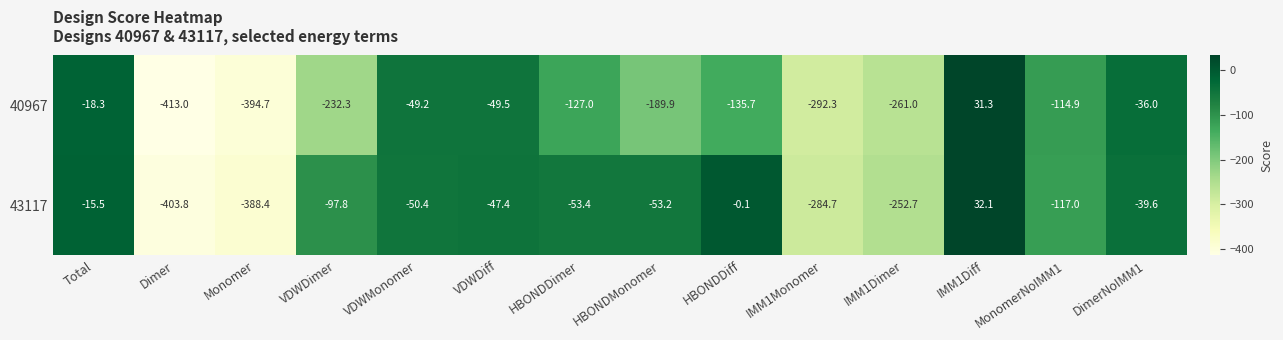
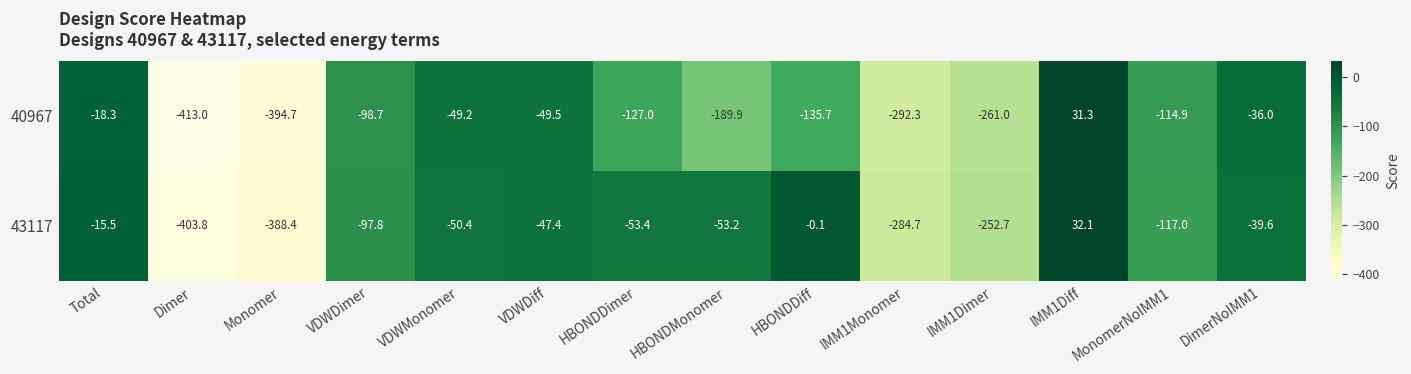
  {
    "40967": {
      "Total": -18.3,
      "Dimer": -413.0,
      "Monomer": -394.7,
-     "VDWDimer": -232.3,
+     "VDWDimer": -98.7,
      "VDWMonomer": -49.2,
      "VDWDiff": -49.5,
      "HBONDDimer": -127.0,
      "HBONDMonomer": -189.9,
      "HBONDDiff": -135.7,
      "IMM1Monomer": -292.3,
      "IMM1Dimer": -261.0,
      "IMM1Diff": 31.3,
      "MonomerNoIMM1": -114.9,
      "DimerNoIMM1": -36.0
    },
    "43117": {
      "Total": -15.5,
      "Dimer": -403.8,
      "Monomer": -388.4,
      "VDWDimer": -97.8,
      "VDWMonomer": -50.4,
      "VDWDiff": -47.4,
      "HBONDDimer": -53.4,
      "HBONDMonomer": -53.2,
      "HBONDDiff": -0.1,
      "IMM1Monomer": -284.7,
      "IMM1Dimer": -252.7,
      "IMM1Diff": 32.1,
      "MonomerNoIMM1": -117.0,
      "DimerNoIMM1": -39.6
    }
  }
